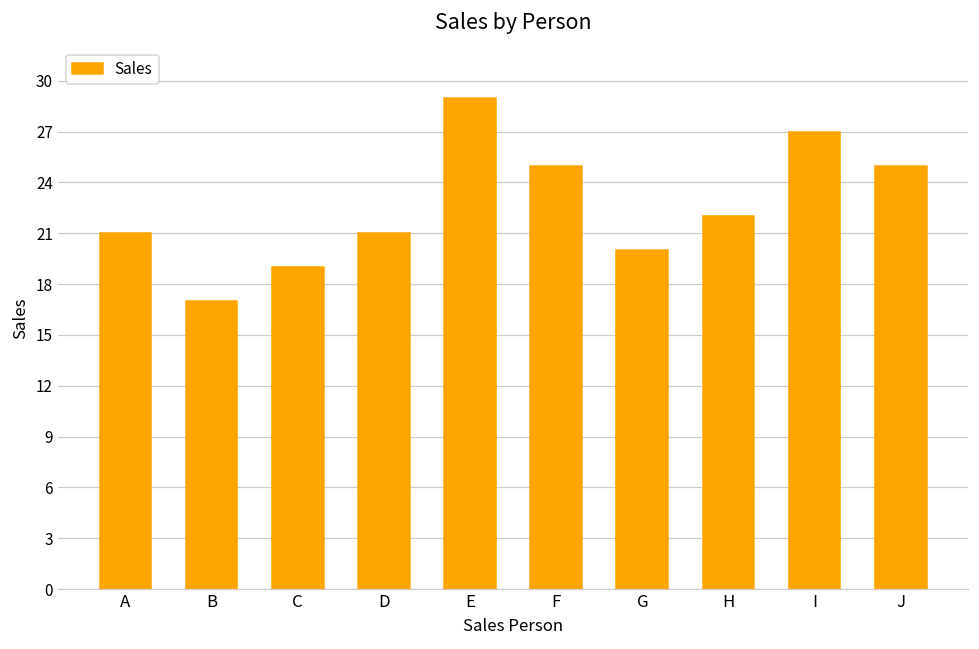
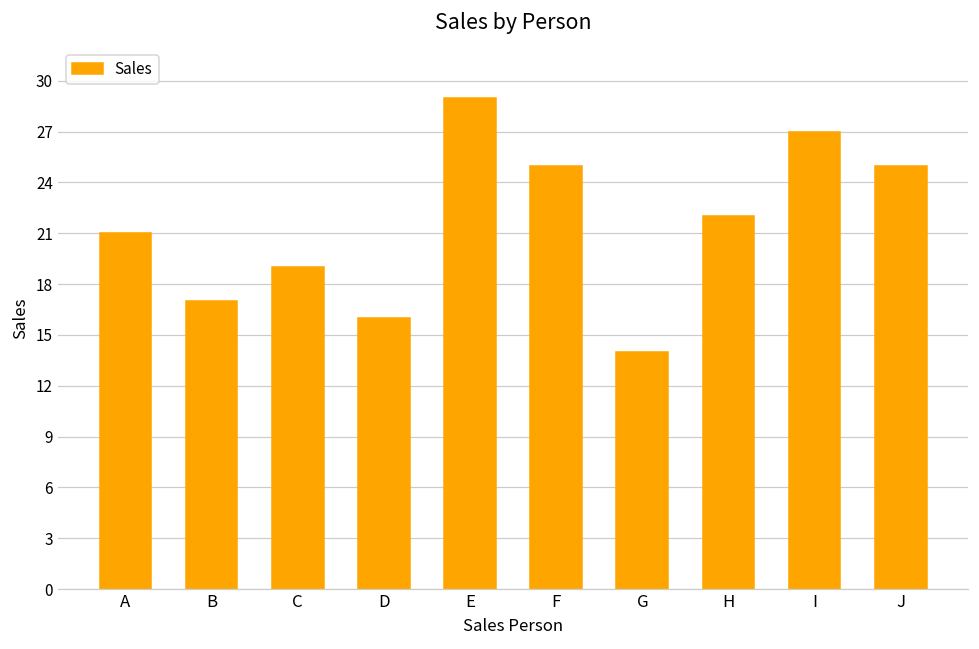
  {
    "A": 21,
    "B": 17,
    "C": 19,
-   "D": 21,
+   "D": 16,
    "E": 29,
    "F": 25,
-   "G": 20,
+   "G": 14,
    "H": 22,
    "I": 27,
    "J": 25
  }
